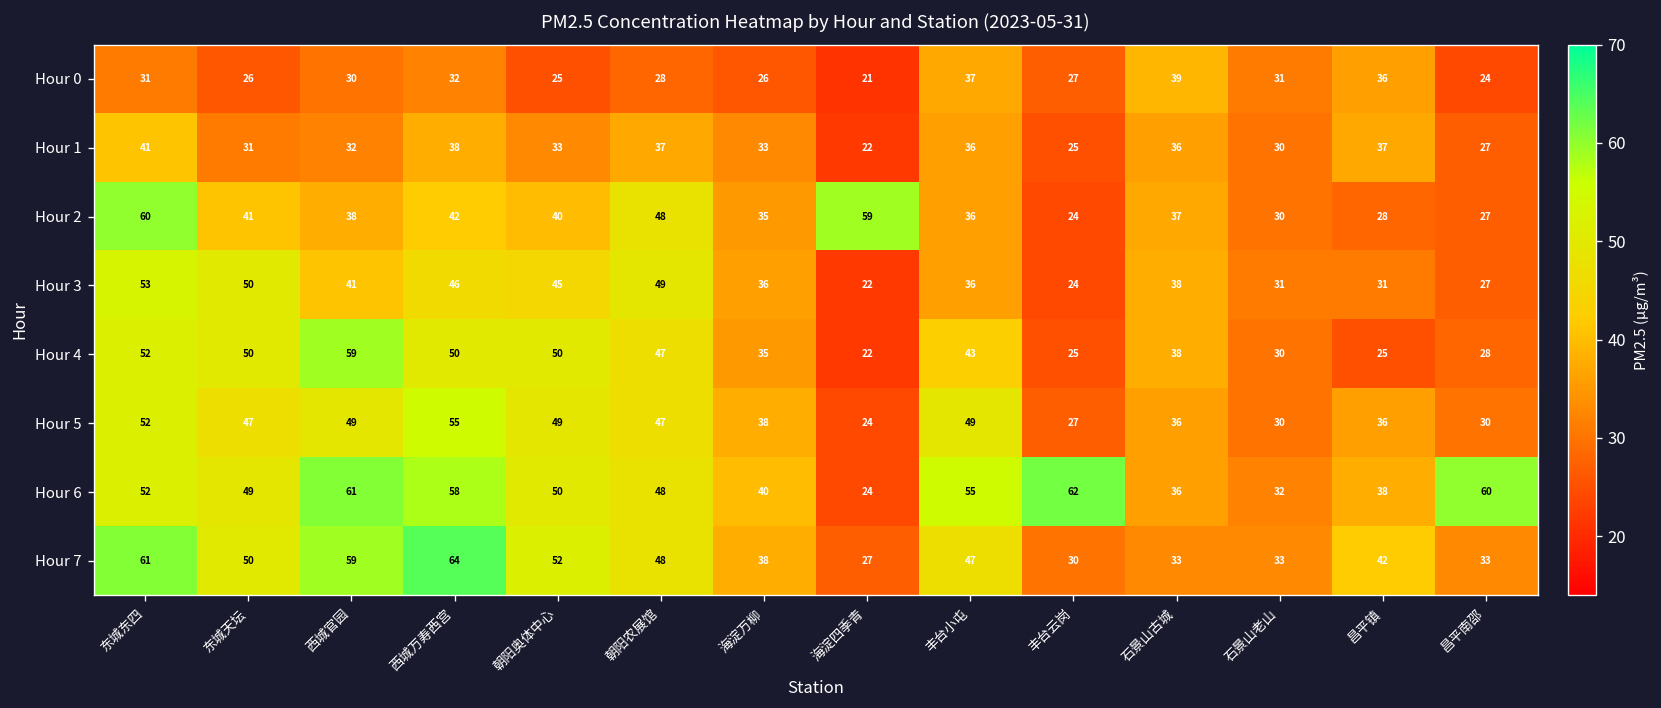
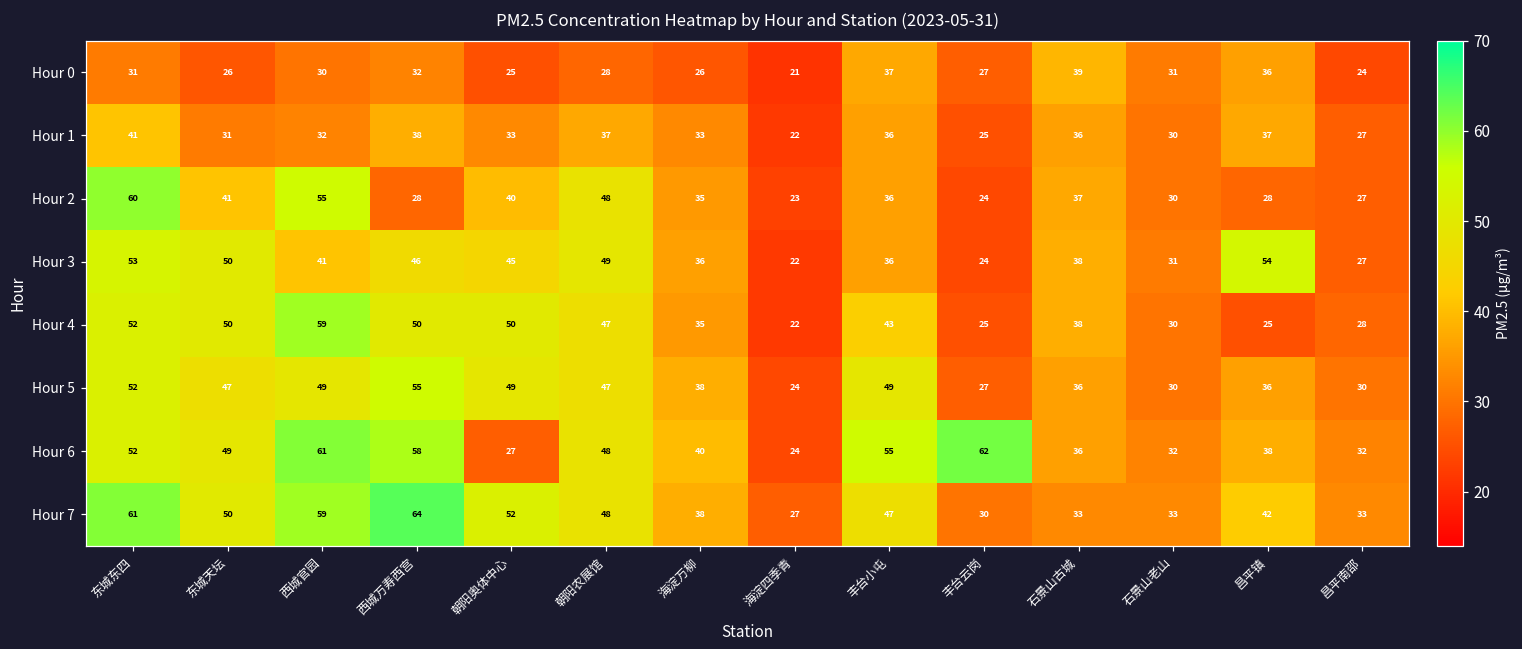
  {
    "Hour 0": {
      "东城东四": 31,
      "东城天坛": 26,
      "西城官园": 30,
      "西城万寿西宫": 32,
      "朝阳奥体中心": 25,
      "朝阳农展馆": 28,
      "海淀万柳": 26,
      "海淀四季青": 21,
      "丰台小屯": 37,
      "丰台云岗": 27,
      "石景山古城": 39,
      "石景山老山": 31,
      "昌平镇": 36,
      "昌平南邵": 24
    },
    "Hour 1": {
      "东城东四": 41,
      "东城天坛": 31,
      "西城官园": 32,
      "西城万寿西宫": 38,
      "朝阳奥体中心": 33,
      "朝阳农展馆": 37,
      "海淀万柳": 33,
      "海淀四季青": 22,
      "丰台小屯": 36,
      "丰台云岗": 25,
      "石景山古城": 36,
      "石景山老山": 30,
      "昌平镇": 37,
      "昌平南邵": 27
    },
    "Hour 2": {
      "东城东四": 60,
      "东城天坛": 41,
-     "西城官园": 38,
-     "西城万寿西宫": 42,
+     "西城官园": 55,
+     "西城万寿西宫": 28,
      "朝阳奥体中心": 40,
      "朝阳农展馆": 48,
      "海淀万柳": 35,
-     "海淀四季青": 59,
+     "海淀四季青": 23,
      "丰台小屯": 36,
      "丰台云岗": 24,
      "石景山古城": 37,
      "石景山老山": 30,
      "昌平镇": 28,
      "昌平南邵": 27
    },
    "Hour 3": {
      "东城东四": 53,
      "东城天坛": 50,
      "西城官园": 41,
      "西城万寿西宫": 46,
      "朝阳奥体中心": 45,
      "朝阳农展馆": 49,
      "海淀万柳": 36,
      "海淀四季青": 22,
      "丰台小屯": 36,
      "丰台云岗": 24,
      "石景山古城": 38,
      "石景山老山": 31,
-     "昌平镇": 31,
+     "昌平镇": 54,
      "昌平南邵": 27
    },
    "Hour 4": {
      "东城东四": 52,
      "东城天坛": 50,
      "西城官园": 59,
      "西城万寿西宫": 50,
      "朝阳奥体中心": 50,
      "朝阳农展馆": 47,
      "海淀万柳": 35,
      "海淀四季青": 22,
      "丰台小屯": 43,
      "丰台云岗": 25,
      "石景山古城": 38,
      "石景山老山": 30,
      "昌平镇": 25,
      "昌平南邵": 28
    },
    "Hour 5": {
      "东城东四": 52,
      "东城天坛": 47,
      "西城官园": 49,
      "西城万寿西宫": 55,
      "朝阳奥体中心": 49,
      "朝阳农展馆": 47,
      "海淀万柳": 38,
      "海淀四季青": 24,
      "丰台小屯": 49,
      "丰台云岗": 27,
      "石景山古城": 36,
      "石景山老山": 30,
      "昌平镇": 36,
      "昌平南邵": 30
    },
    "Hour 6": {
      "东城东四": 52,
      "东城天坛": 49,
      "西城官园": 61,
      "西城万寿西宫": 58,
-     "朝阳奥体中心": 50,
+     "朝阳奥体中心": 27,
      "朝阳农展馆": 48,
      "海淀万柳": 40,
      "海淀四季青": 24,
      "丰台小屯": 55,
      "丰台云岗": 62,
      "石景山古城": 36,
      "石景山老山": 32,
      "昌平镇": 38,
-     "昌平南邵": 60
+     "昌平南邵": 32
    },
    "Hour 7": {
      "东城东四": 61,
      "东城天坛": 50,
      "西城官园": 59,
      "西城万寿西宫": 64,
      "朝阳奥体中心": 52,
      "朝阳农展馆": 48,
      "海淀万柳": 38,
      "海淀四季青": 27,
      "丰台小屯": 47,
      "丰台云岗": 30,
      "石景山古城": 33,
      "石景山老山": 33,
      "昌平镇": 42,
      "昌平南邵": 33
    }
  }
